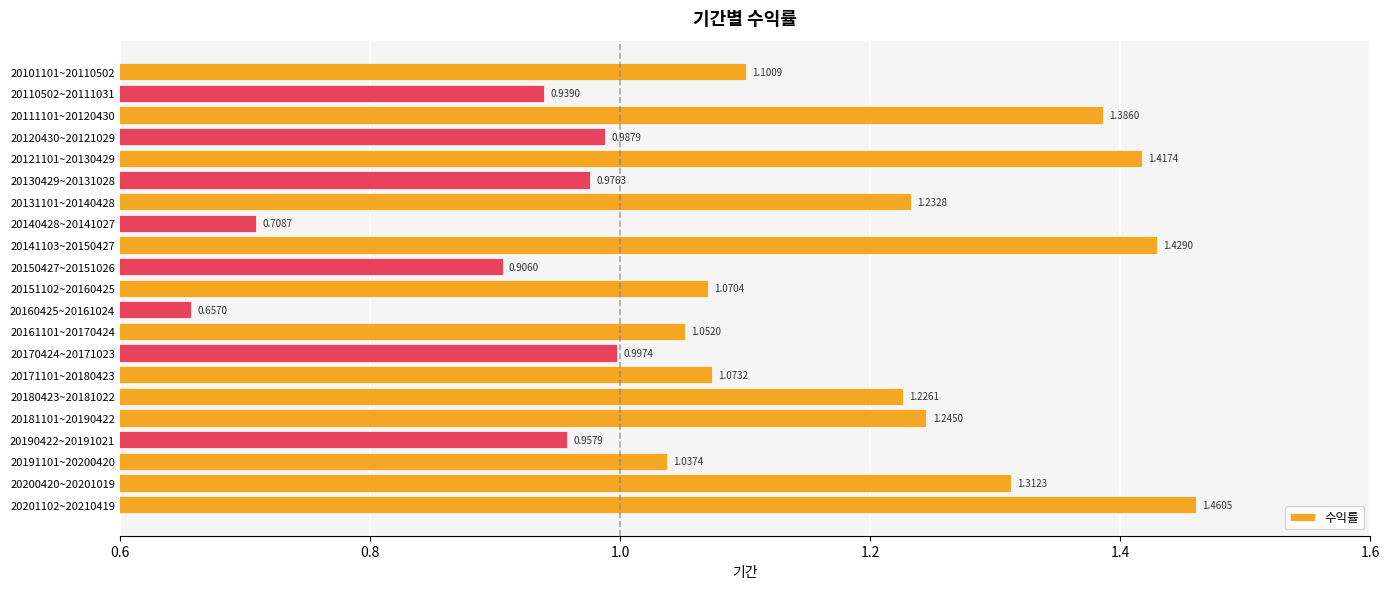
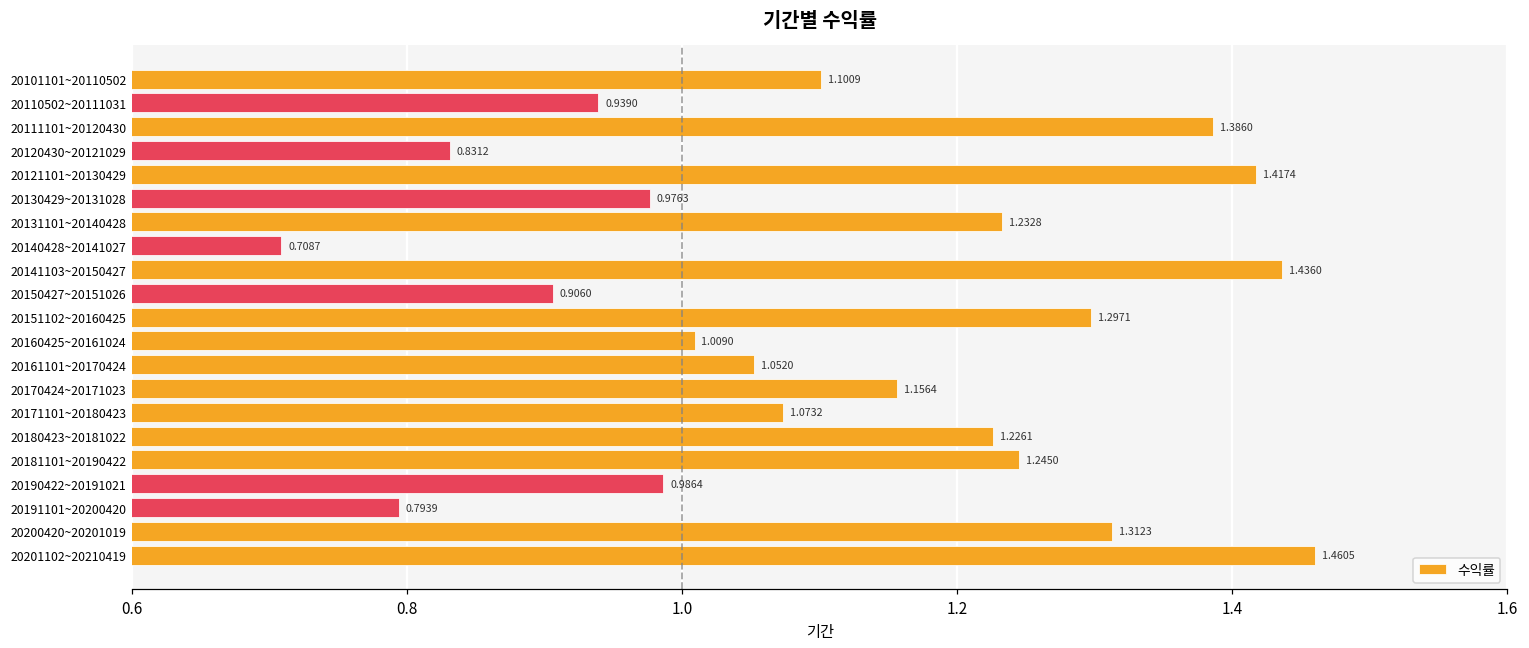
  {
    "20101101~20110502": 1.1009,
    "20110502~20111031": 0.9390,
    "20111101~20120430": 1.3860,
-   "20120430~20121029": 0.9879,
+   "20120430~20121029": 0.8312,
    "20121101~20130429": 1.4174,
    "20130429~20131028": 0.9763,
    "20131101~20140428": 1.2328,
    "20140428~20141027": 0.7087,
-   "20141103~20150427": 1.4290,
+   "20141103~20150427": 1.4360,
    "20150427~20151026": 0.9060,
-   "20151102~20160425": 1.0704,
-   "20160425~20161024": 0.6570,
+   "20151102~20160425": 1.2971,
+   "20160425~20161024": 1.0090,
    "20161101~20170424": 1.0520,
-   "20170424~20171023": 0.9974,
+   "20170424~20171023": 1.1564,
    "20171101~20180423": 1.0732,
    "20180423~20181022": 1.2261,
    "20181101~20190422": 1.2450,
-   "20190422~20191021": 0.9579,
-   "20191101~20200420": 1.0374,
+   "20190422~20191021": 0.9864,
+   "20191101~20200420": 0.7939,
    "20200420~20201019": 1.3123,
    "20201102~20210419": 1.4605
  }
